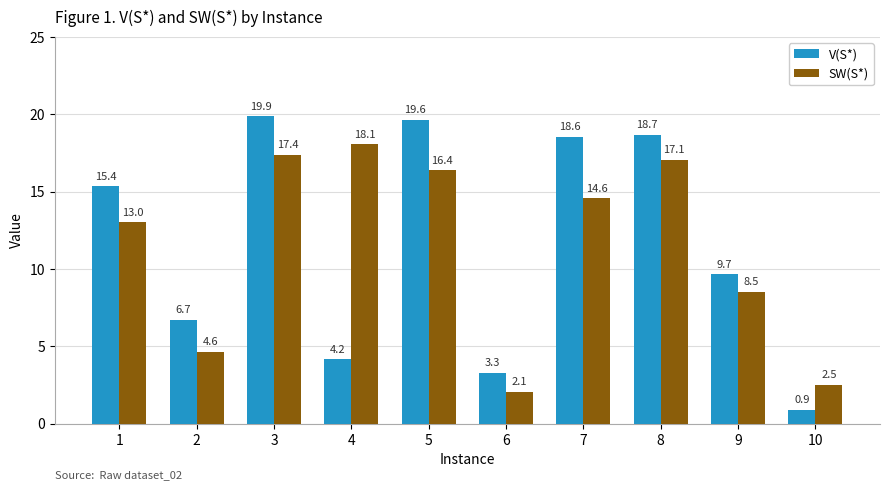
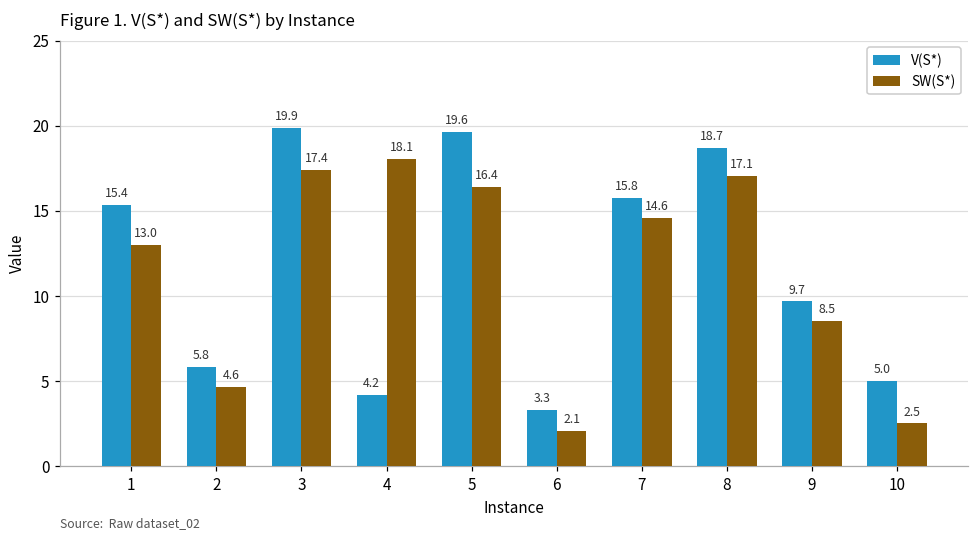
  {
    "V(S*)": {
      "1": 15.4,
-     "2": 6.7,
+     "2": 5.8,
      "3": 19.9,
      "4": 4.2,
      "5": 19.6,
      "6": 3.3,
-     "7": 18.6,
+     "7": 15.8,
      "8": 18.7,
      "9": 9.7,
-     "10": 0.9
+     "10": 5.0
    },
    "SW(S*)": {
      "1": 13.0,
      "2": 4.6,
      "3": 17.4,
      "4": 18.1,
      "5": 16.4,
      "6": 2.1,
      "7": 14.6,
      "8": 17.1,
      "9": 8.5,
      "10": 2.5
    }
  }
